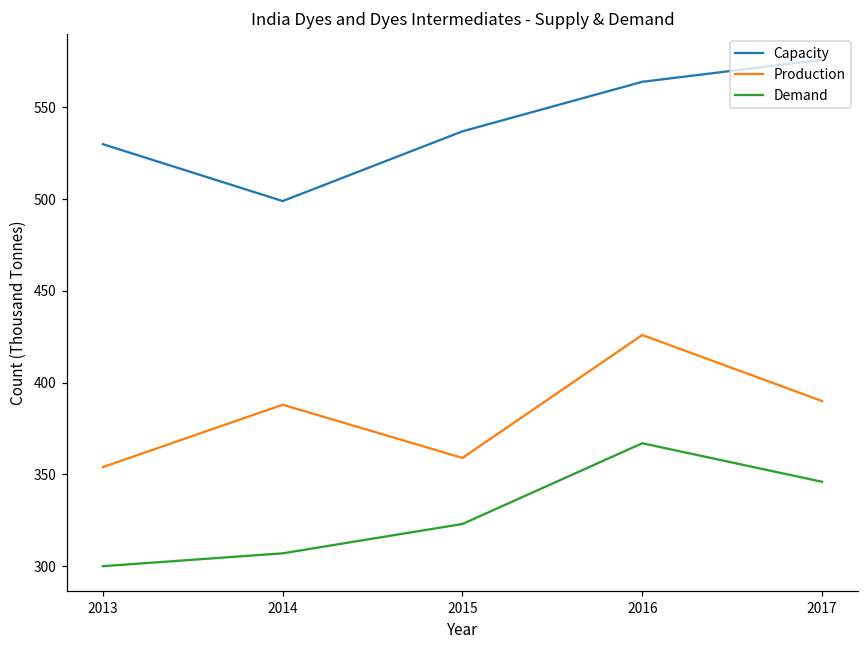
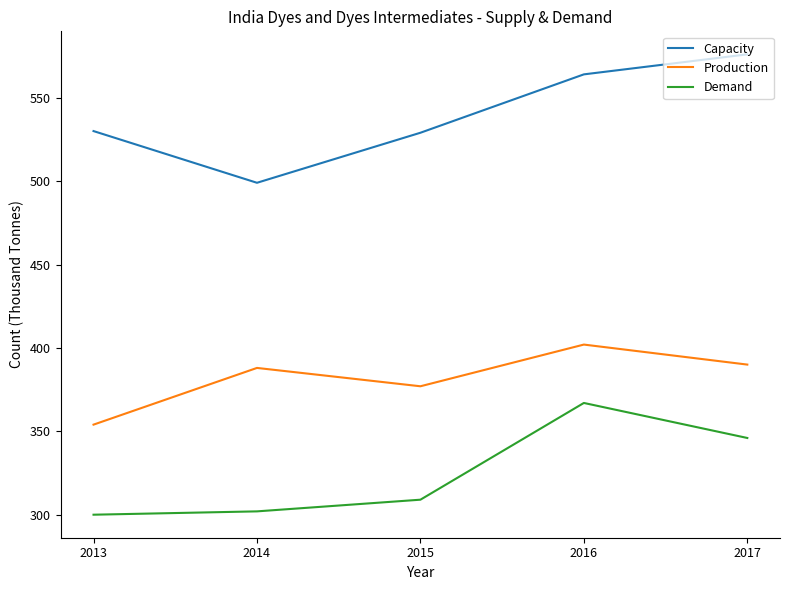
  {
    "Capacity": {
      "2013": 530,
      "2014": 499,
-     "2015": 537,
+     "2015": 529,
      "2016": 564
    },
    "Production": {
      "2013": 354,
      "2014": 388,
-     "2015": 359,
-     "2016": 426,
+     "2015": 377,
+     "2016": 402,
      "2017": 390
    },
    "Demand": {
      "2013": 300,
-     "2014": 307,
-     "2015": 323,
+     "2014": 302,
+     "2015": 309,
      "2016": 367,
      "2017": 346
    }
  }
